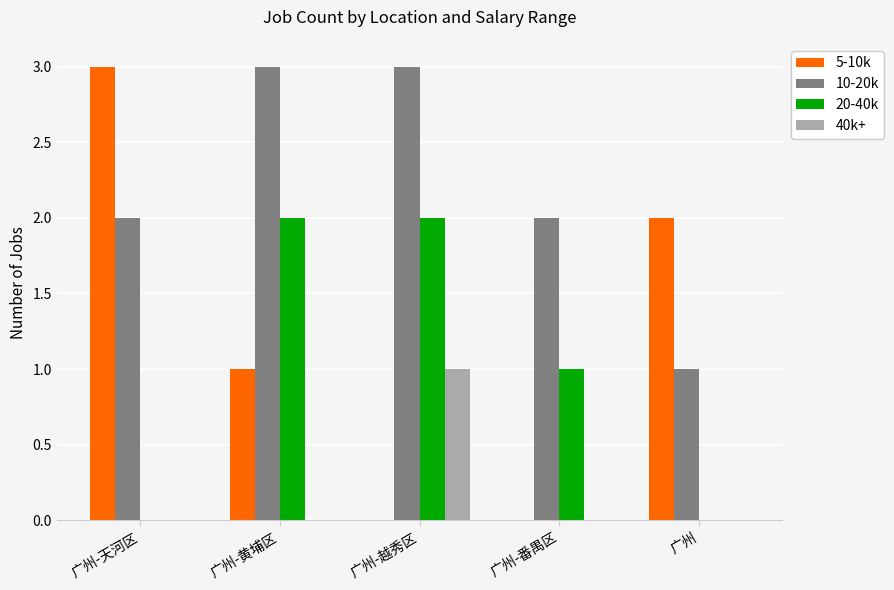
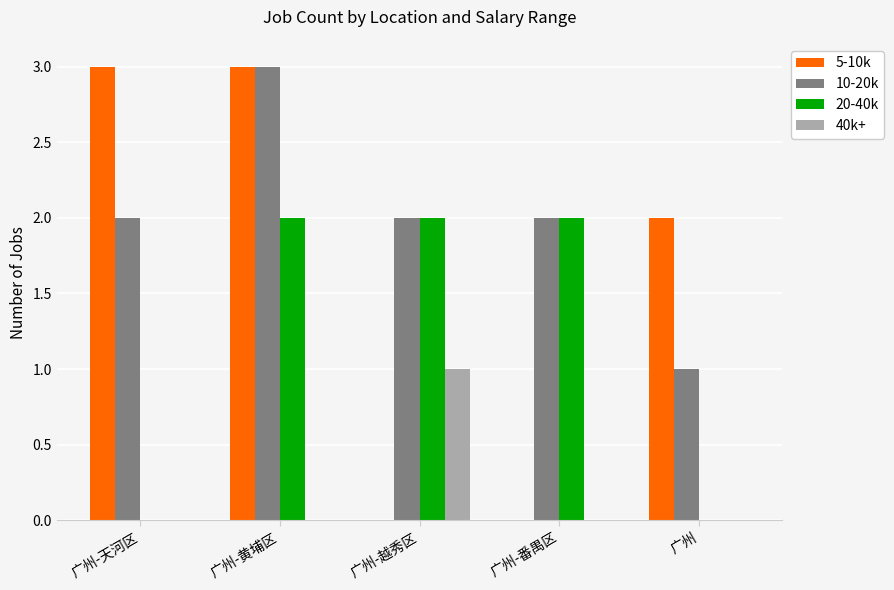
  {
    "5-10k": {
      "广州-天河区": 3,
-     "广州-黄埔区": 1,
+     "广州-黄埔区": 3,
      "广州-越秀区": 0,
      "广州-番禺区": 0,
      "广州": 2
    },
    "10-20k": {
      "广州-天河区": 2,
      "广州-黄埔区": 3,
-     "广州-越秀区": 3,
+     "广州-越秀区": 2,
      "广州-番禺区": 2,
      "广州": 1
    },
    "20-40k": {
      "广州-天河区": 0,
      "广州-黄埔区": 2,
      "广州-越秀区": 2,
-     "广州-番禺区": 1,
+     "广州-番禺区": 2,
      "广州": 0
    },
    "40k+": {
      "广州-天河区": 0,
      "广州-黄埔区": 0,
      "广州-越秀区": 1,
      "广州-番禺区": 0,
      "广州": 0
    }
  }
